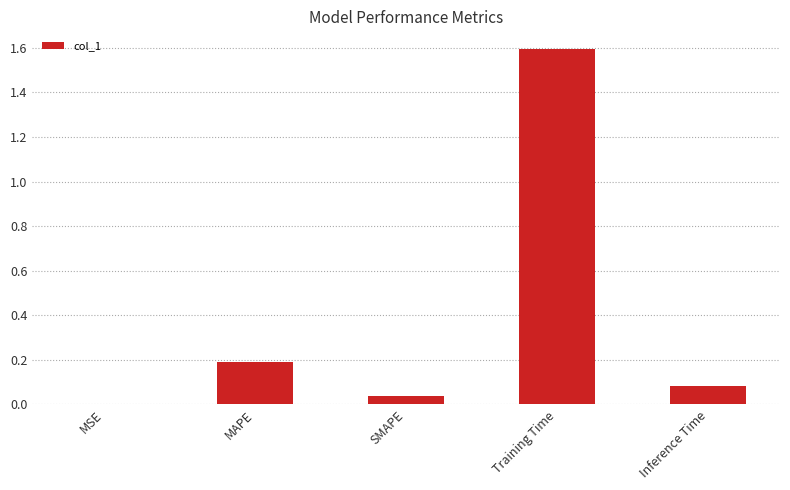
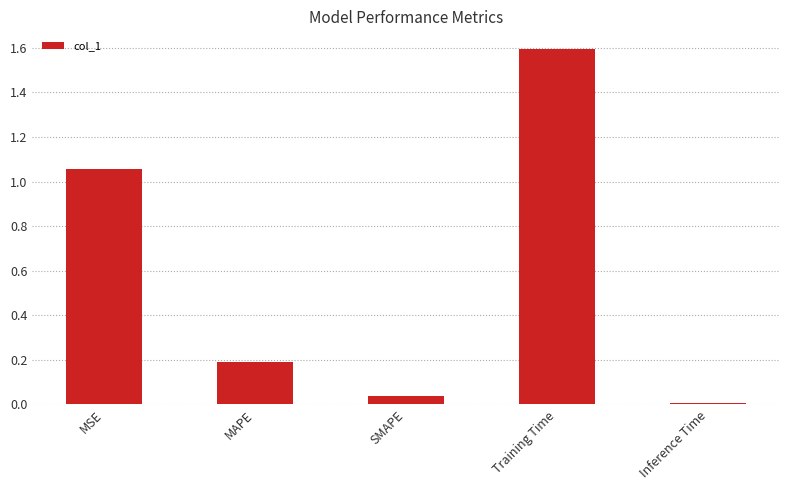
  {
-   "MSE": 0.00,
+   "MSE": 1.06,
    "MAPE": 0.19,
    "SMAPE": 0.04,
    "Training Time": 1.59,
-   "Inference Time": 0.08
+   "Inference Time": 0.01
  }
